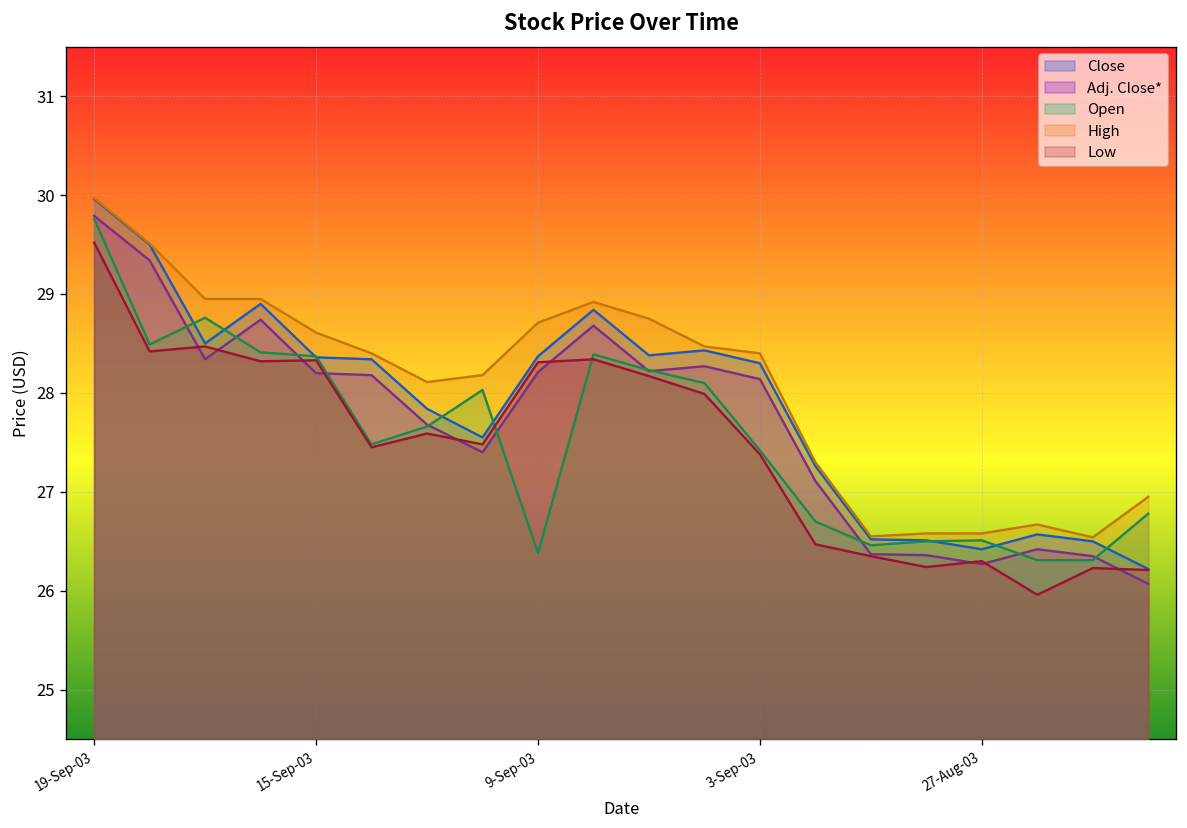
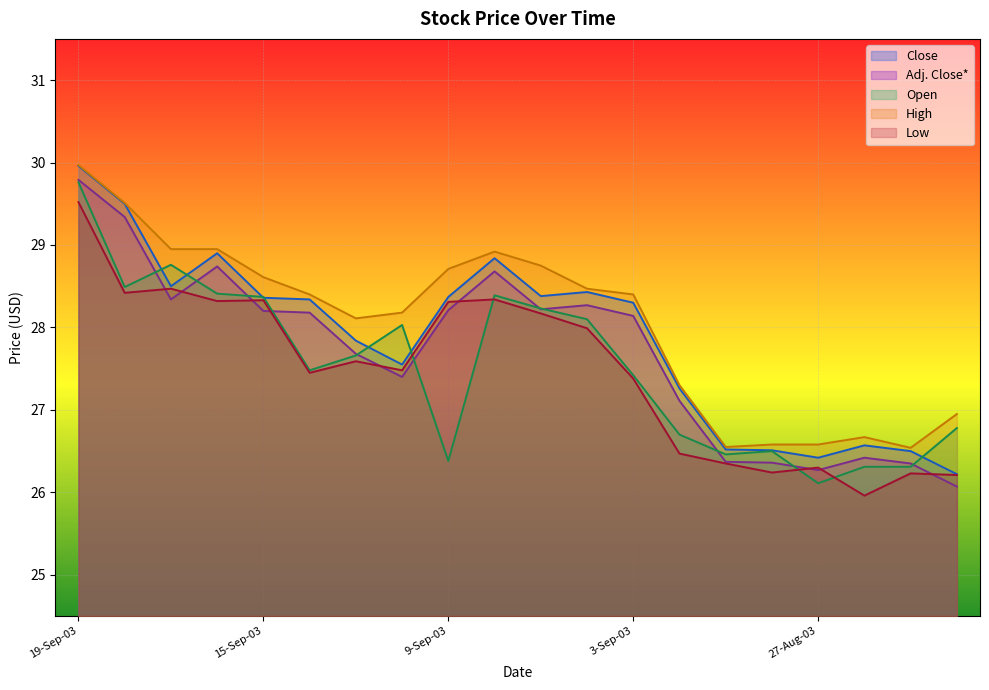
  {
    "Open": {
      "9-Sep-03": 26.4,
      "3-Sep-03": 27.4,
-     "27-Aug-03": 26.5
+     "27-Aug-03": 26.1
    }
  }
